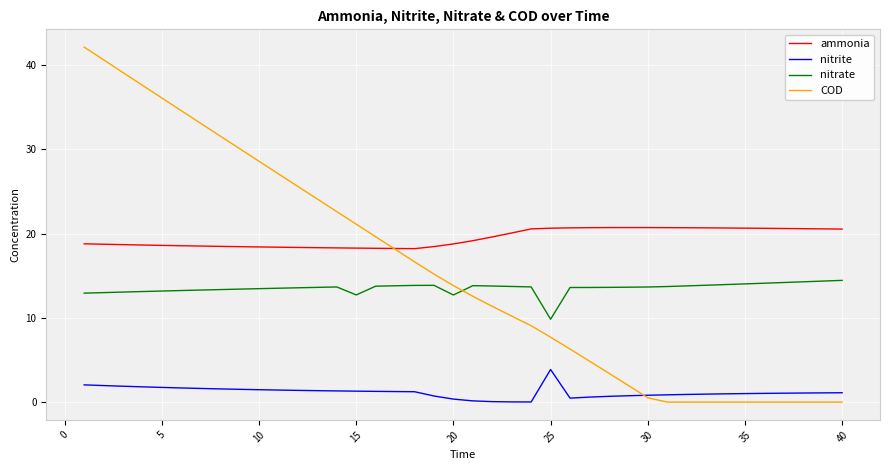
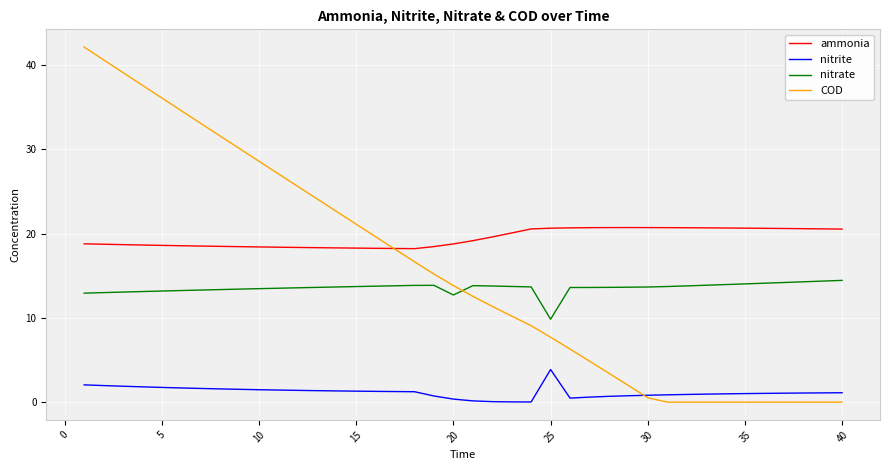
  {
    "ammonia": {
      "5": 19,
      "10": 18,
      "15": 18,
      "20": 19,
      "25": 21,
      "30": 21,
      "35": 21,
      "40": 21
    },
    "nitrite": {
      "5": 2,
      "10": 1,
      "15": 1,
      "20": 0,
      "25": 4,
      "35": 1,
      "40": 1
    },
    "nitrate": {
      "5": 13,
      "10": 13,
-     "15": 13,
+     "15": 14,
      "20": 13,
      "25": 10,
      "30": 14,
      "35": 14,
      "40": 14
    },
    "COD": {
      "5": 36,
      "10": 29,
      "15": 21,
      "20": 14,
      "25": 8,
      "35": 0,
      "40": 0
    }
  }
